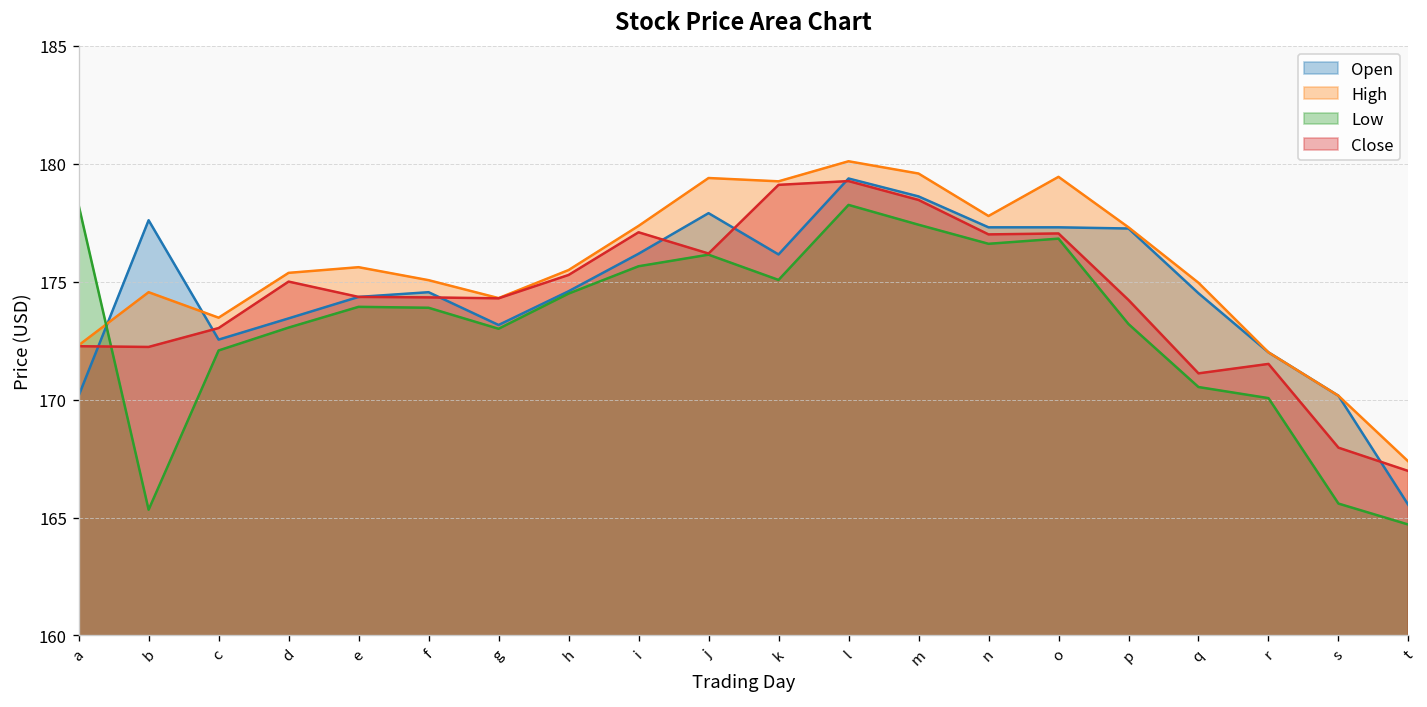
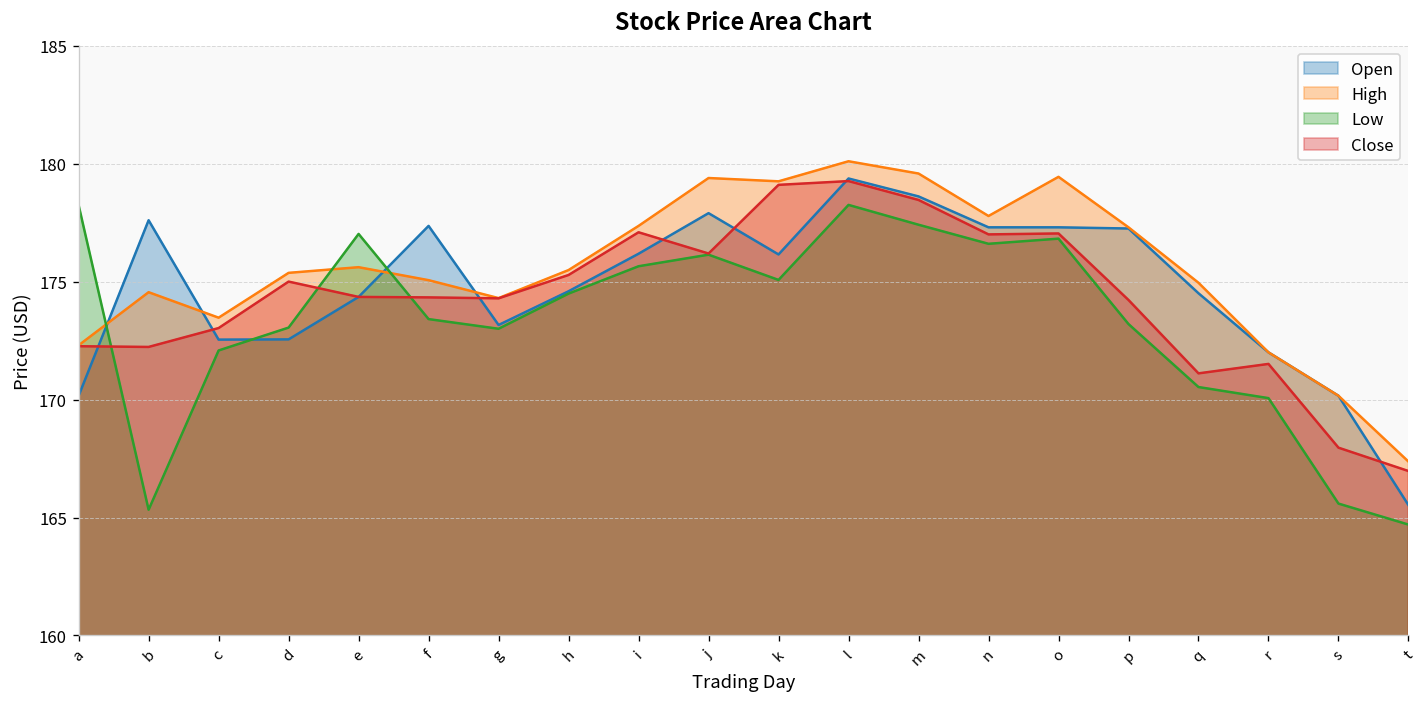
  {
    "Open": {
      "a": 170.2,
      "b": 177.6,
      "c": 172.5,
-     "d": 173.4,
-     "f": 174.6,
+     "d": 172.6,
+     "f": 177.4,
      "g": 173.2,
      "i": 176.2,
      "j": 177.9,
      "k": 176.2,
      "m": 178.6,
      "n": 177.3,
      "o": 177.3,
      "q": 174.5,
      "t": 165.5
    },
    "Low": {
      "a": 178.2,
      "b": 165.3,
      "c": 172.1,
      "d": 173.1,
-     "e": 173.9,
-     "f": 173.9,
+     "e": 177.0,
+     "f": 173.4,
      "g": 173.0,
      "i": 175.7,
      "k": 175.1,
      "l": 178.3,
      "m": 177.4,
      "n": 176.6,
      "o": 176.8,
      "p": 173.2,
      "q": 170.5,
      "r": 170.1,
      "s": 165.6,
      "t": 164.7
    }
  }
